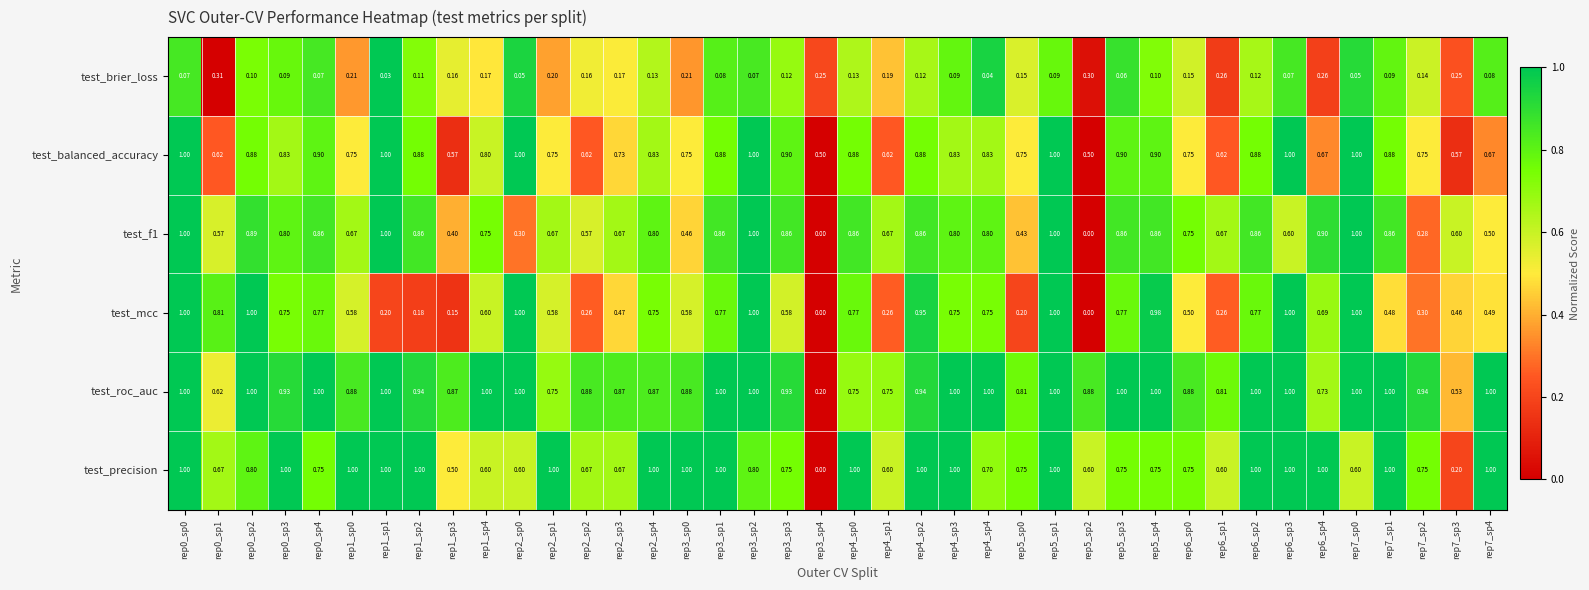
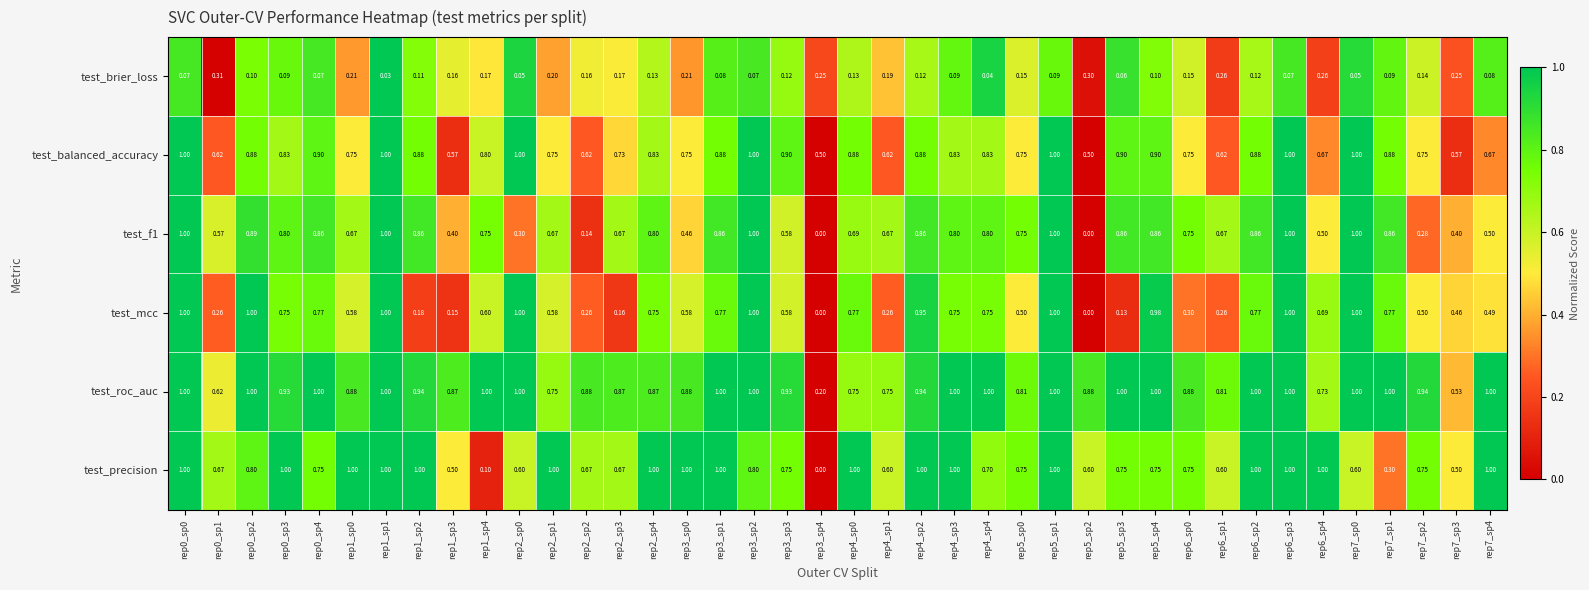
  {
    "test_f1": {
      "rep0_sp0": 1.00,
      "rep0_sp1": 0.57,
      "rep0_sp2": 0.89,
      "rep0_sp3": 0.80,
      "rep0_sp4": 0.86,
      "rep1_sp0": 0.67,
      "rep1_sp1": 1.00,
      "rep1_sp2": 0.86,
      "rep1_sp3": 0.40,
      "rep1_sp4": 0.75,
      "rep2_sp0": 0.30,
      "rep2_sp1": 0.67,
-     "rep2_sp2": 0.57,
+     "rep2_sp2": 0.14,
      "rep2_sp3": 0.67,
      "rep2_sp4": 0.80,
      "rep3_sp0": 0.46,
      "rep3_sp1": 0.86,
      "rep3_sp2": 1.00,
-     "rep3_sp3": 0.86,
+     "rep3_sp3": 0.58,
      "rep3_sp4": 0.00,
-     "rep4_sp0": 0.86,
+     "rep4_sp0": 0.69,
      "rep4_sp1": 0.67,
      "rep4_sp2": 0.86,
      "rep4_sp3": 0.80,
      "rep4_sp4": 0.80,
-     "rep5_sp0": 0.43,
+     "rep5_sp0": 0.75,
      "rep5_sp1": 1.00,
      "rep5_sp2": 0.00,
      "rep5_sp3": 0.86,
      "rep5_sp4": 0.86,
      "rep6_sp0": 0.75,
      "rep6_sp1": 0.67,
      "rep6_sp2": 0.86,
-     "rep6_sp3": 0.60,
-     "rep6_sp4": 0.90,
+     "rep6_sp3": 1.00,
+     "rep6_sp4": 0.50,
      "rep7_sp0": 1.00,
      "rep7_sp1": 0.86,
      "rep7_sp2": 0.28,
-     "rep7_sp3": 0.60,
+     "rep7_sp3": 0.40,
      "rep7_sp4": 0.50
    },
    "test_mcc": {
      "rep0_sp0": 1.00,
-     "rep0_sp1": 0.81,
+     "rep0_sp1": 0.26,
      "rep0_sp2": 1.00,
      "rep0_sp3": 0.75,
      "rep0_sp4": 0.77,
      "rep1_sp0": 0.58,
-     "rep1_sp1": 0.20,
+     "rep1_sp1": 1.00,
      "rep1_sp2": 0.18,
      "rep1_sp3": 0.15,
      "rep1_sp4": 0.60,
      "rep2_sp0": 1.00,
      "rep2_sp1": 0.58,
      "rep2_sp2": 0.26,
-     "rep2_sp3": 0.47,
+     "rep2_sp3": 0.16,
      "rep2_sp4": 0.75,
      "rep3_sp0": 0.58,
      "rep3_sp1": 0.77,
      "rep3_sp2": 1.00,
      "rep3_sp3": 0.58,
      "rep3_sp4": 0.00,
      "rep4_sp0": 0.77,
      "rep4_sp1": 0.26,
      "rep4_sp2": 0.95,
      "rep4_sp3": 0.75,
      "rep4_sp4": 0.75,
-     "rep5_sp0": 0.20,
+     "rep5_sp0": 0.50,
      "rep5_sp1": 1.00,
      "rep5_sp2": 0.00,
-     "rep5_sp3": 0.77,
+     "rep5_sp3": 0.13,
      "rep5_sp4": 0.98,
-     "rep6_sp0": 0.50,
+     "rep6_sp0": 0.30,
      "rep6_sp1": 0.26,
      "rep6_sp2": 0.77,
      "rep6_sp3": 1.00,
      "rep6_sp4": 0.69,
      "rep7_sp0": 1.00,
-     "rep7_sp1": 0.48,
-     "rep7_sp2": 0.30,
+     "rep7_sp1": 0.77,
+     "rep7_sp2": 0.50,
      "rep7_sp3": 0.46,
      "rep7_sp4": 0.49
    },
    "test_precision": {
      "rep0_sp0": 1.00,
      "rep0_sp1": 0.67,
      "rep0_sp2": 0.80,
      "rep0_sp3": 1.00,
      "rep0_sp4": 0.75,
      "rep1_sp0": 1.00,
      "rep1_sp1": 1.00,
      "rep1_sp2": 1.00,
      "rep1_sp3": 0.50,
-     "rep1_sp4": 0.60,
+     "rep1_sp4": 0.10,
      "rep2_sp0": 0.60,
      "rep2_sp1": 1.00,
      "rep2_sp2": 0.67,
      "rep2_sp3": 0.67,
      "rep2_sp4": 1.00,
      "rep3_sp0": 1.00,
      "rep3_sp1": 1.00,
      "rep3_sp2": 0.80,
      "rep3_sp3": 0.75,
      "rep3_sp4": 0.00,
      "rep4_sp0": 1.00,
      "rep4_sp1": 0.60,
      "rep4_sp2": 1.00,
      "rep4_sp3": 1.00,
      "rep4_sp4": 0.70,
      "rep5_sp0": 0.75,
      "rep5_sp1": 1.00,
      "rep5_sp2": 0.60,
      "rep5_sp3": 0.75,
      "rep5_sp4": 0.75,
      "rep6_sp0": 0.75,
      "rep6_sp1": 0.60,
      "rep6_sp2": 1.00,
      "rep6_sp3": 1.00,
      "rep6_sp4": 1.00,
      "rep7_sp0": 0.60,
-     "rep7_sp1": 1.00,
+     "rep7_sp1": 0.30,
      "rep7_sp2": 0.75,
-     "rep7_sp3": 0.20,
+     "rep7_sp3": 0.50,
      "rep7_sp4": 1.00
    }
  }
